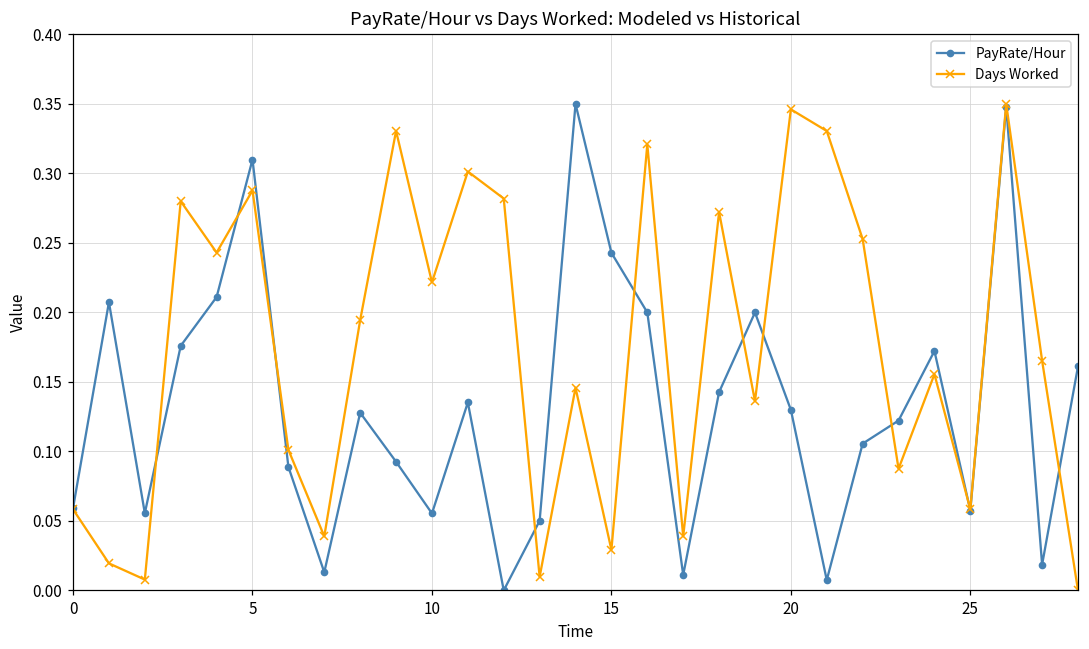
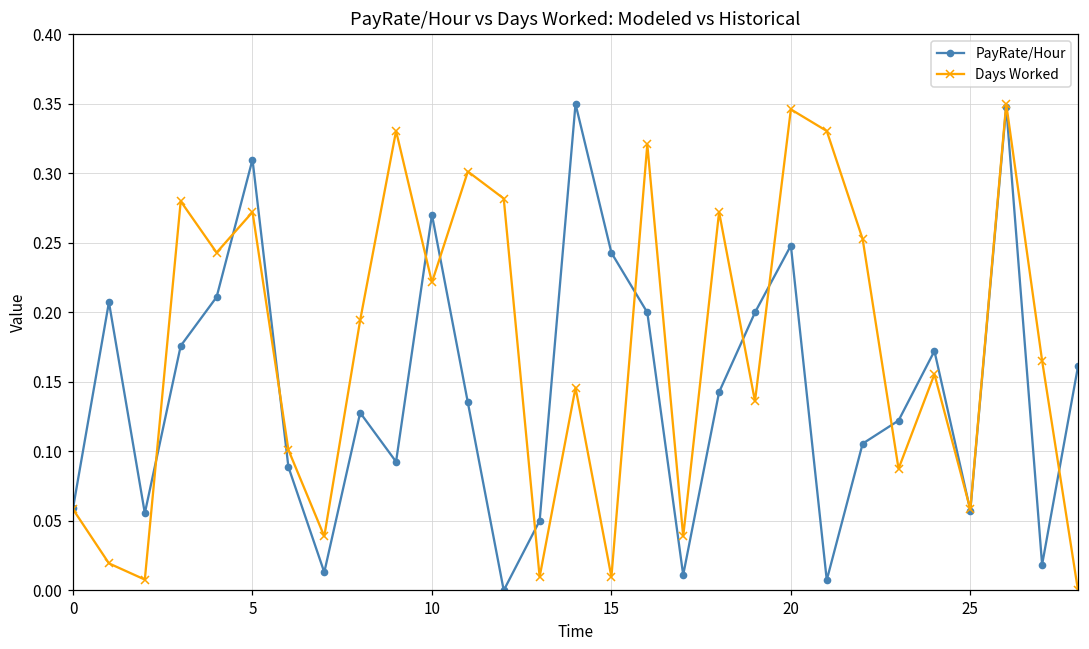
  {
    "PayRate/Hour": {
      "5": 0.310,
-     "10": 0.055,
+     "10": 0.270,
      "15": 0.243,
-     "20": 0.130
+     "20": 0.248
    },
    "Days Worked": {
-     "5": 0.288,
+     "5": 0.272,
      "10": 0.222,
-     "15": 0.029,
+     "15": 0.010,
      "20": 0.346
    }
  }
